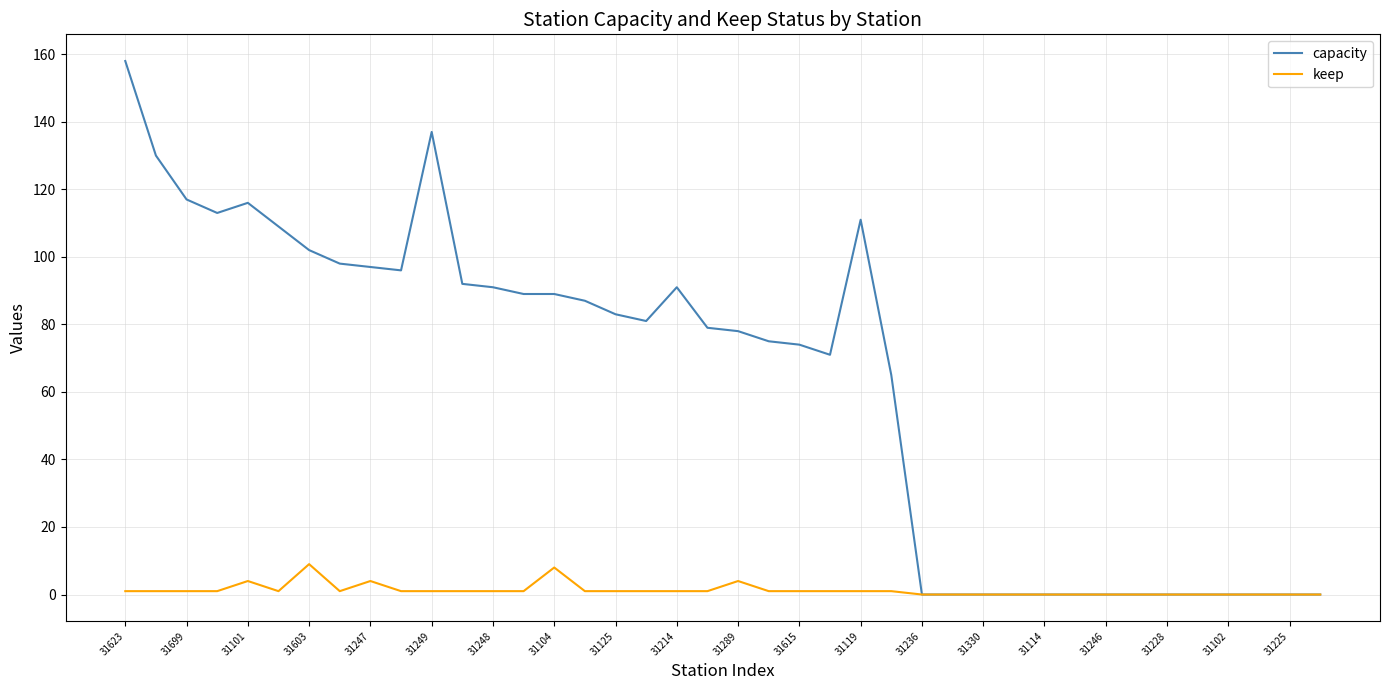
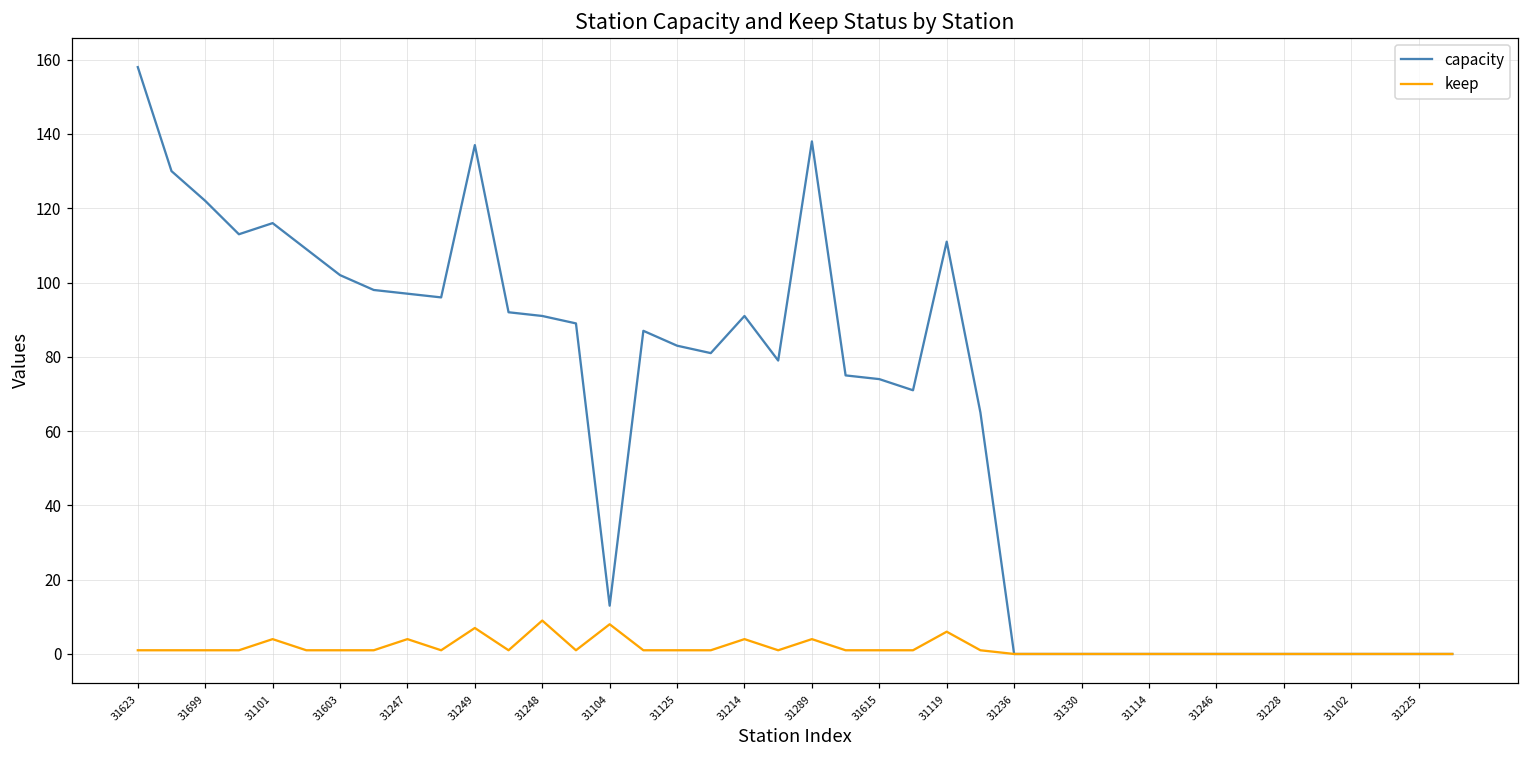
  {
    "capacity": {
      "31623": 158,
-     "31699": 117,
+     "31699": 122,
      "31101": 116,
      "31603": 102,
      "31247": 97,
      "31249": 137,
      "31248": 91,
-     "31104": 89,
+     "31104": 13,
      "31125": 83,
      "31214": 91,
-     "31289": 78,
+     "31289": 138,
      "31615": 74,
      "31119": 111
    },
    "keep": {
      "31623": 1,
      "31699": 1,
      "31101": 4,
-     "31603": 9,
+     "31603": 1,
      "31247": 4,
-     "31249": 1,
-     "31248": 1,
+     "31249": 7,
+     "31248": 9,
      "31104": 8,
      "31125": 1,
-     "31214": 1,
+     "31214": 4,
      "31289": 4,
      "31615": 1,
-     "31119": 1
+     "31119": 6
    }
  }
